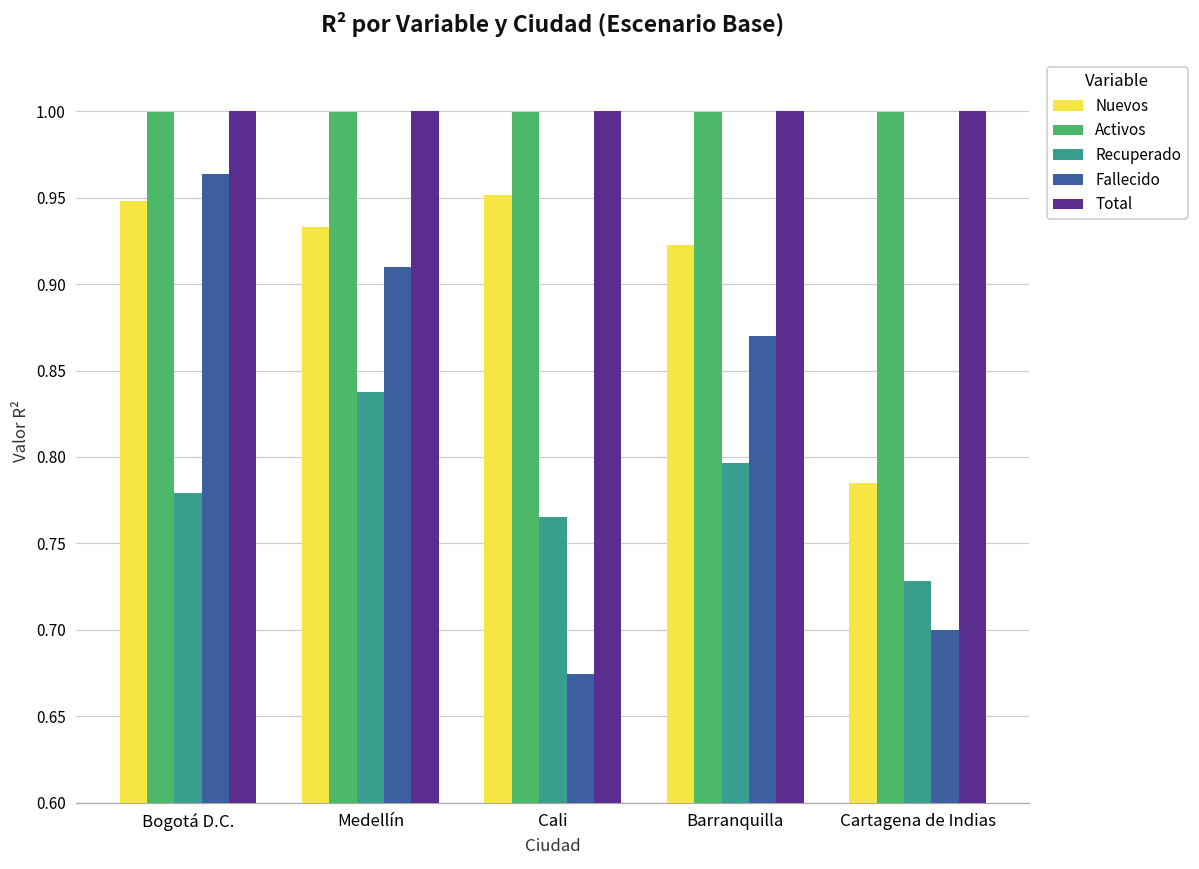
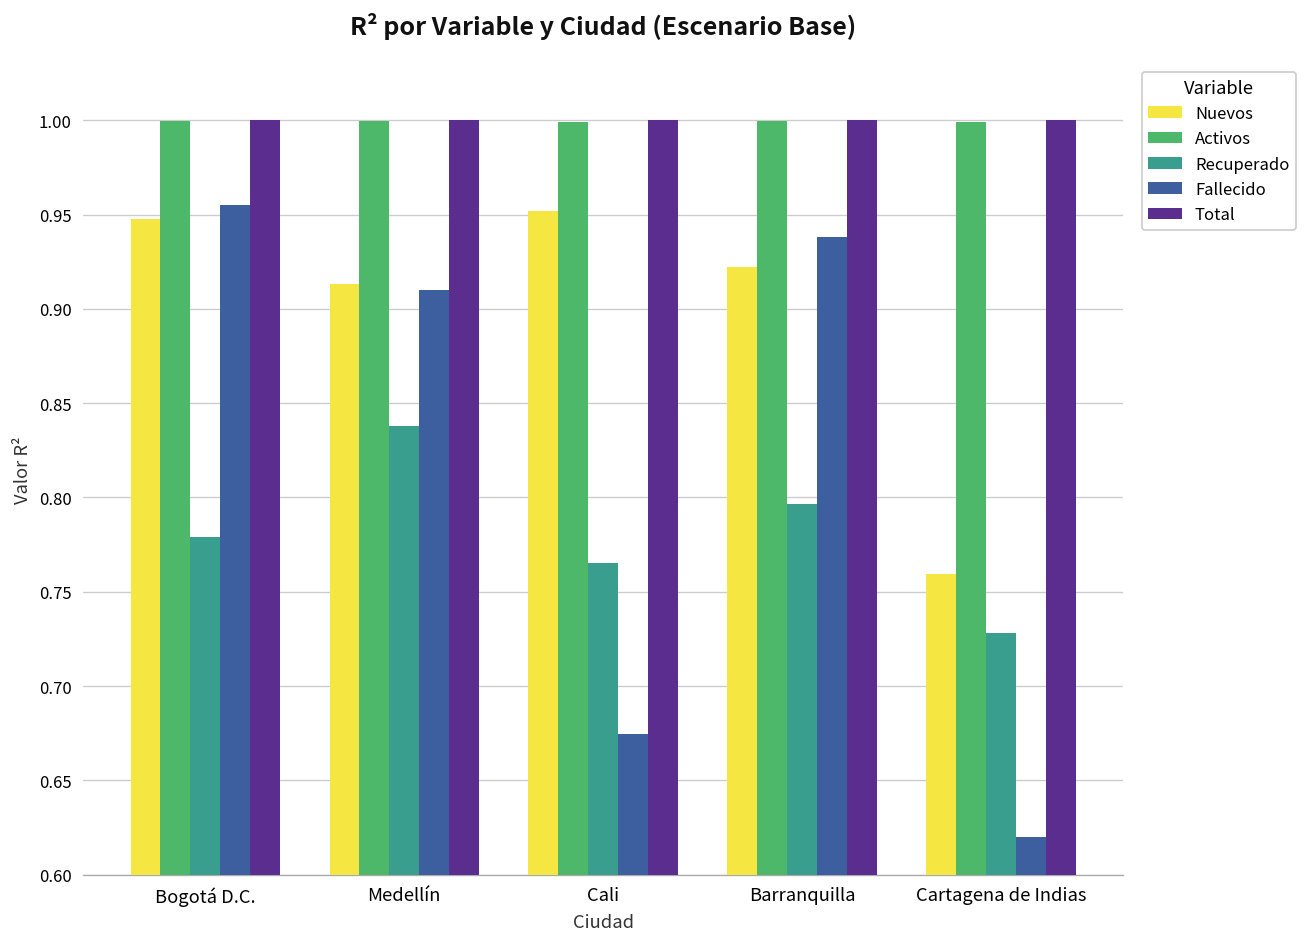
  {
    "Nuevos": {
      "Bogotá D.C.": 0.948,
-     "Medellín": 0.933,
+     "Medellín": 0.913,
      "Cali": 0.952,
      "Barranquilla": 0.922,
-     "Cartagena de Indias": 0.785
+     "Cartagena de Indias": 0.759
    },
    "Fallecido": {
-     "Bogotá D.C.": 0.964,
+     "Bogotá D.C.": 0.955,
      "Medellín": 0.910,
      "Cali": 0.674,
-     "Barranquilla": 0.870,
-     "Cartagena de Indias": 0.700
+     "Barranquilla": 0.938,
+     "Cartagena de Indias": 0.620
    },
    "Total": {
      "Bogotá D.C.": 1.000,
      "Medellín": 1.000,
      "Cali": 1.000,
      "Barranquilla": 1.000,
      "Cartagena de Indias": 1.000
    }
  }
